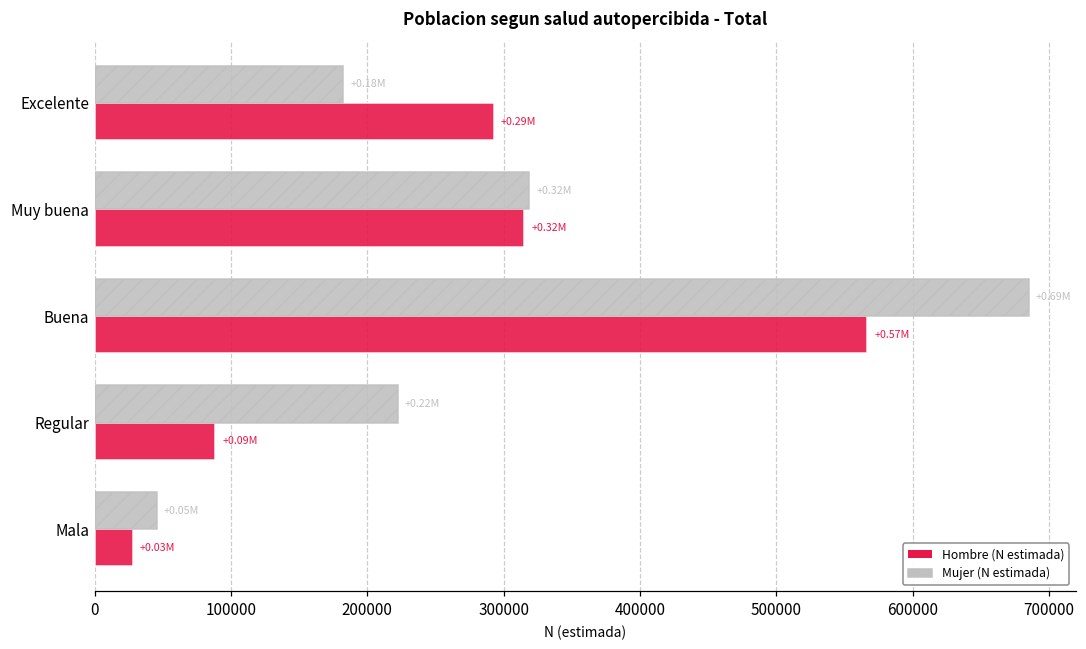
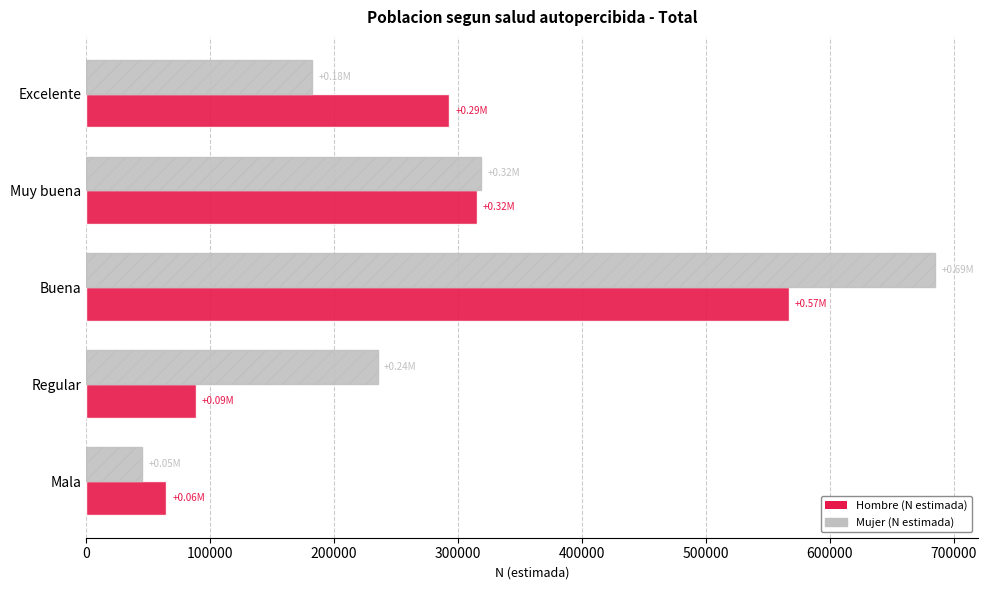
  {
    "Hombre (N estimada)": {
      "Excelente": "+0.29M",
      "Muy buena": "+0.32M",
      "Buena": "+0.57M",
      "Regular": "+0.09M",
-     "Mala": "+0.03M"
+     "Mala": "+0.06M"
    },
    "Mujer (N estimada)": {
      "Excelente": "+0.18M",
      "Muy buena": "+0.32M",
      "Buena": "+0.69M",
-     "Regular": "+0.22M",
+     "Regular": "+0.24M",
      "Mala": "+0.05M"
    }
  }
